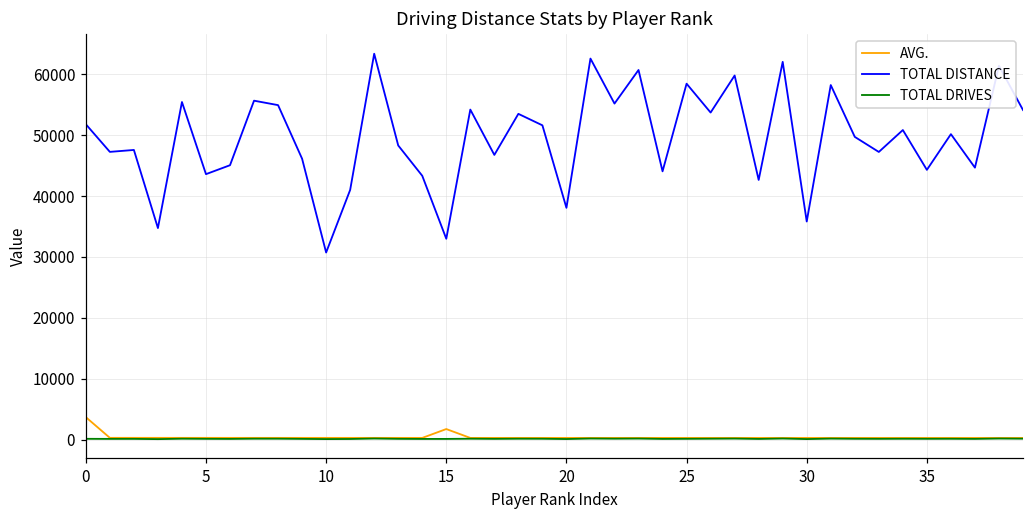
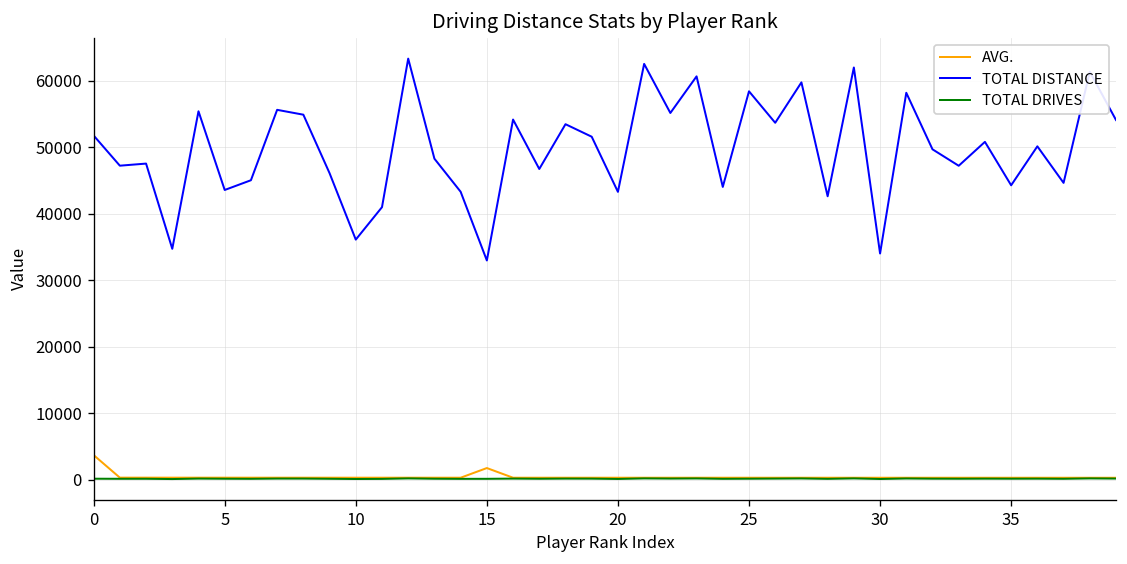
  {
    "AVG.": {
      "0": 4000,
      "15": 2000
    },
    "TOTAL DISTANCE": {
      "0": 52000,
      "5": 44000,
-     "10": 31000,
+     "10": 36000,
      "15": 33000,
-     "20": 38000,
+     "20": 43000,
      "25": 58000,
-     "30": 36000,
+     "30": 34000,
      "35": 44000
    },
    "TOTAL DRIVES": {
      "0": 0,
      "15": 0
    }
  }
